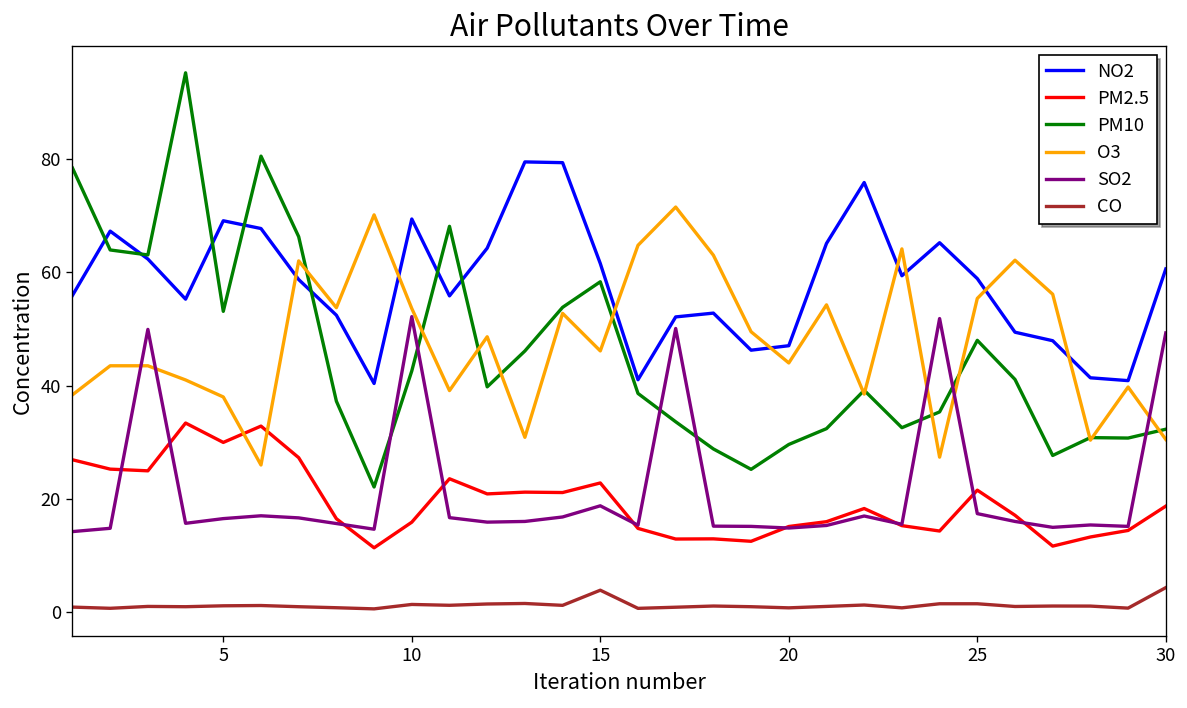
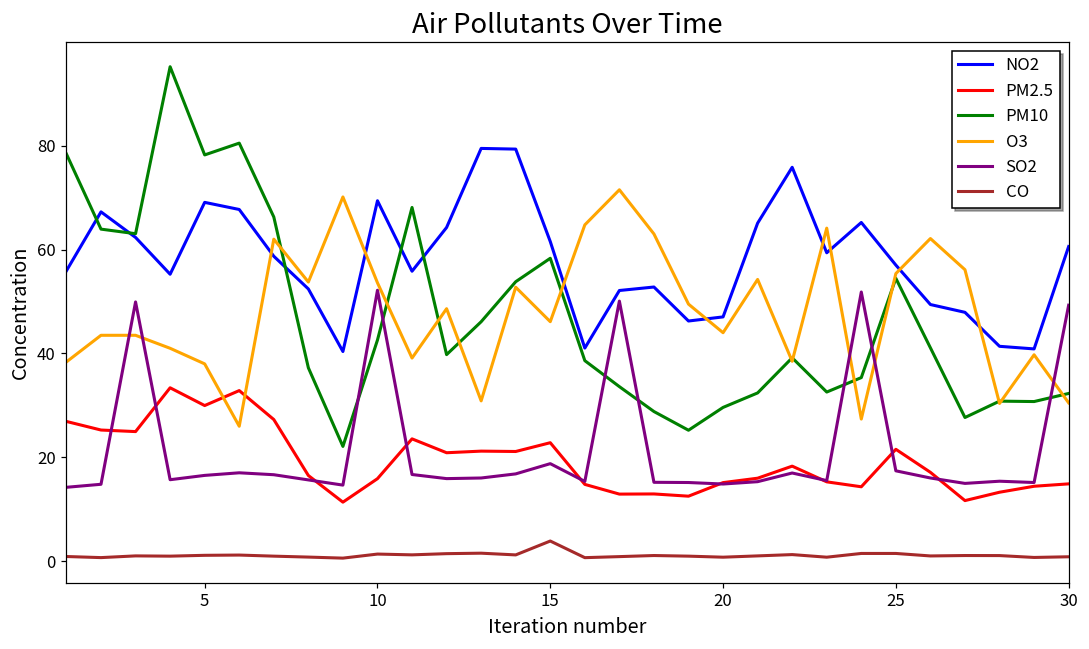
  {
    "NO2": {
      "5": 69,
      "10": 69,
      "15": 62,
      "20": 47,
-     "25": 59,
+     "25": 57,
      "30": 61
    },
    "PM2.5": {
      "5": 30,
      "10": 16,
      "15": 23,
      "25": 22,
-     "30": 19
+     "30": 15
    },
    "PM10": {
-     "5": 53,
+     "5": 78,
      "10": 43,
      "15": 58,
      "20": 30,
-     "25": 48,
+     "25": 54,
      "30": 32
    },
    "O3": {
      "5": 38,
      "10": 54,
      "15": 46,
      "20": 44,
      "25": 55,
      "30": 31
    },
    "SO2": {
      "5": 17,
      "10": 52,
      "15": 19,
      "25": 17,
      "30": 49
    },
    "CO": {
      "5": 1,
      "10": 1,
      "15": 4,
      "20": 1,
      "25": 2,
-     "30": 4
+     "30": 1
    }
  }
